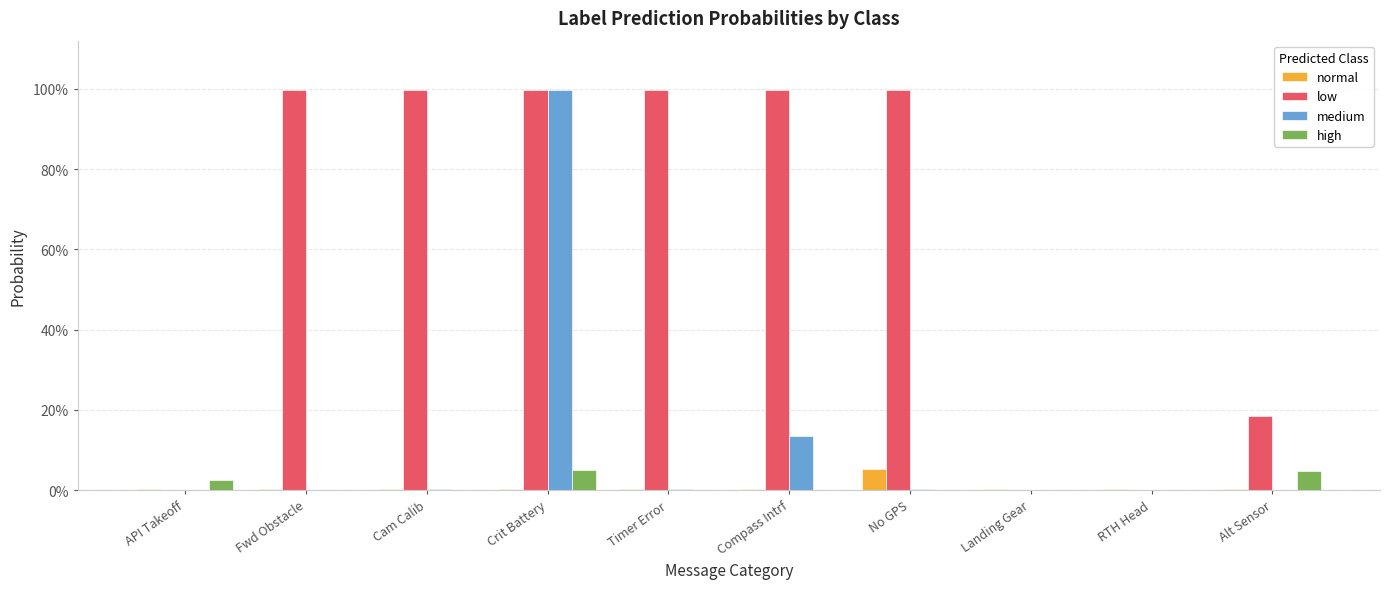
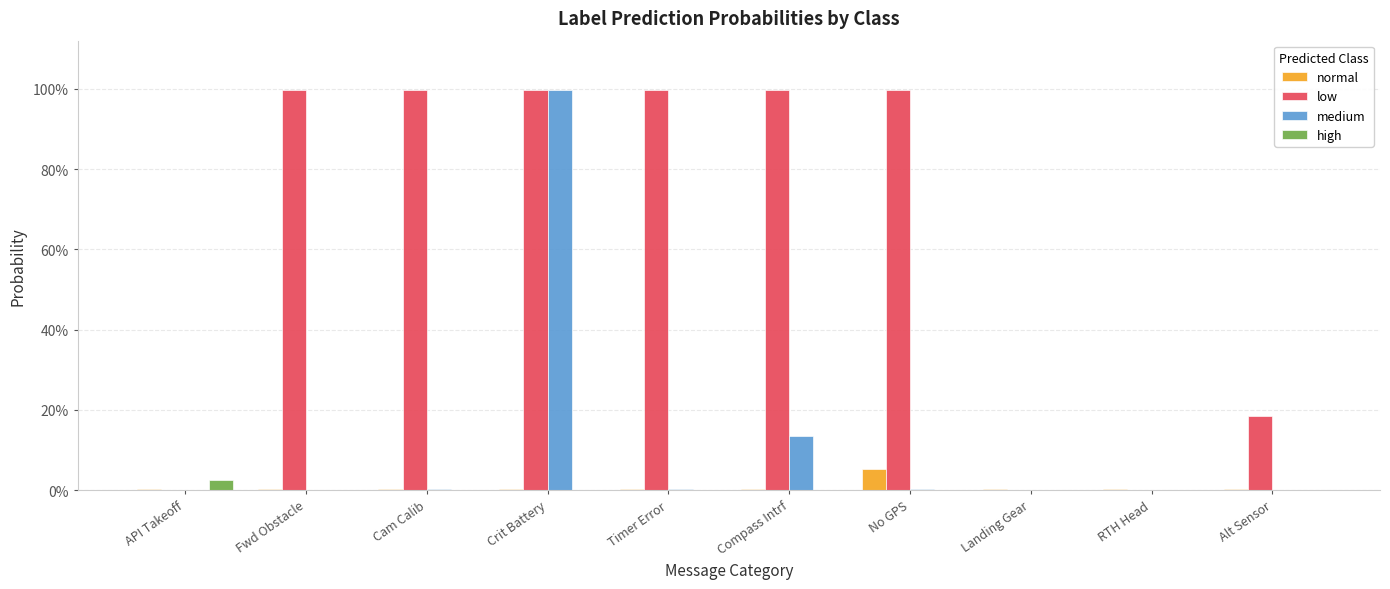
  {
    "normal": {
      "No GPS": "5%"
    },
    "low": {
      "Fwd Obstacle": "100%",
      "Cam Calib": "100%",
      "Crit Battery": "100%",
      "Timer Error": "100%",
      "Compass Intrf": "100%",
      "No GPS": "100%",
      "Alt Sensor": "19%"
    },
    "medium": {
      "Crit Battery": "100%",
      "Compass Intrf": "13%"
    },
    "high": {
      "API Takeoff": "2%",
-     "Crit Battery": "5%",
-     "Alt Sensor": "5%"
+     "Crit Battery": "0%",
+     "Alt Sensor": "0%"
    }
  }
